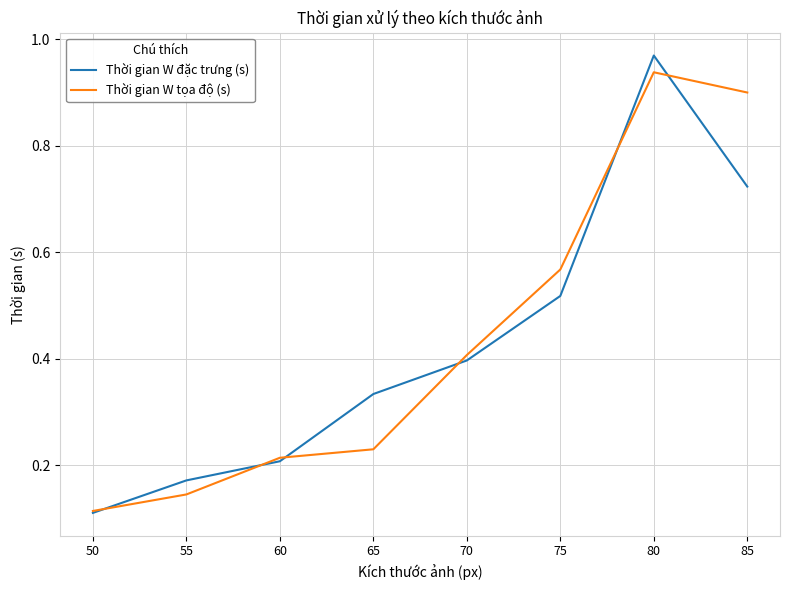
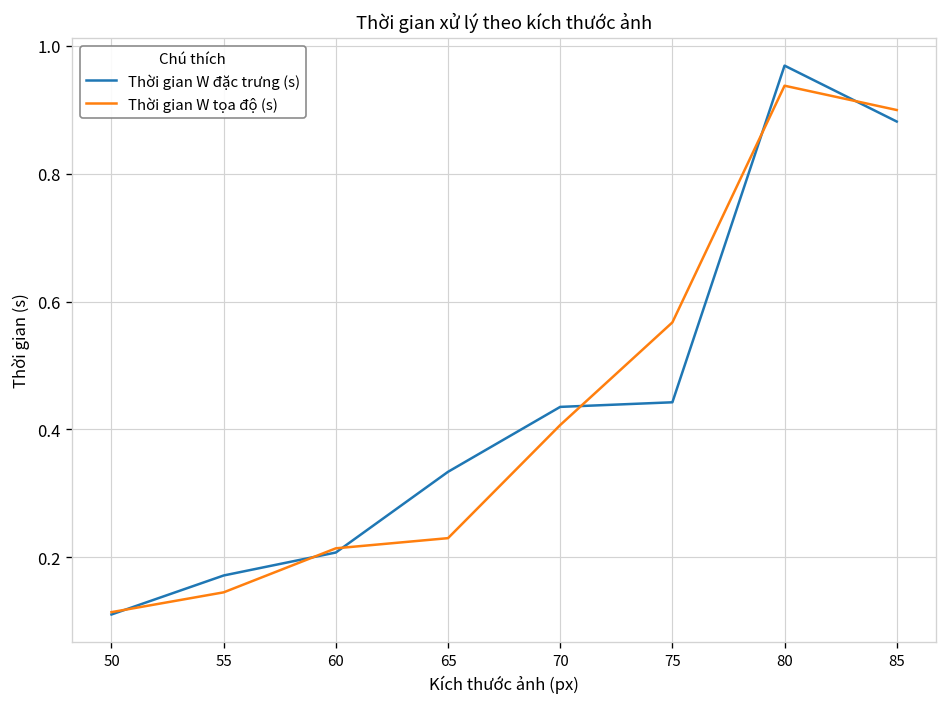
  {
    "Thời gian W đặc trưng (s)": {
      "55": 0.17,
      "60": 0.21,
      "65": 0.33,
-     "70": 0.40,
-     "75": 0.52,
+     "70": 0.44,
+     "75": 0.44,
      "80": 0.97,
-     "85": 0.72
+     "85": 0.88
    },
    "Thời gian W tọa độ (s)": {
      "55": 0.15,
      "60": 0.21,
      "65": 0.23,
      "70": 0.41,
      "75": 0.57,
      "80": 0.94,
      "85": 0.90
    }
  }
